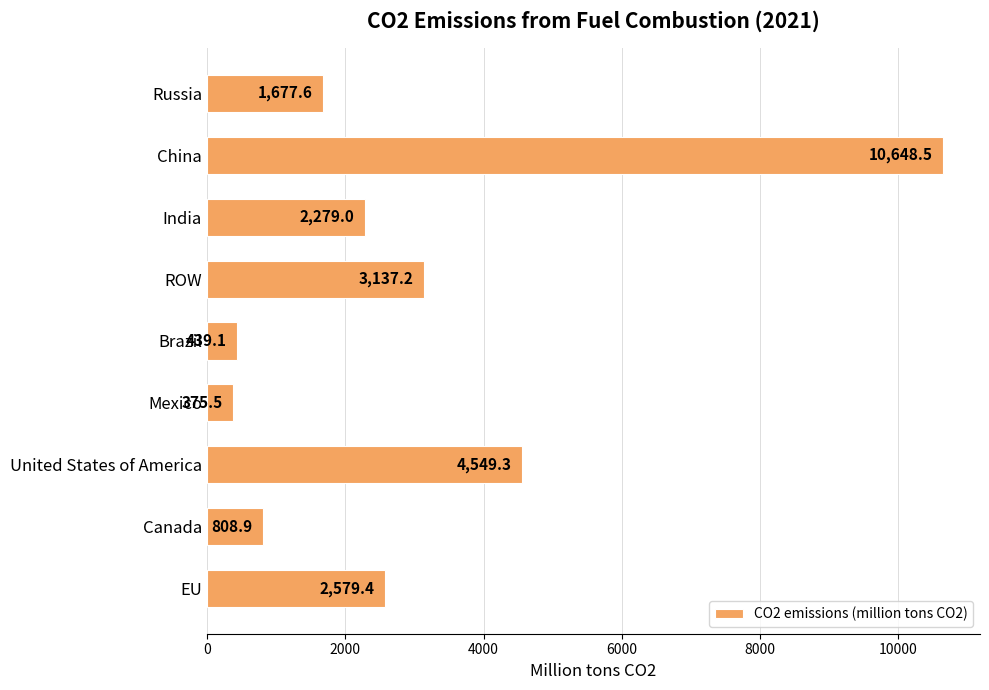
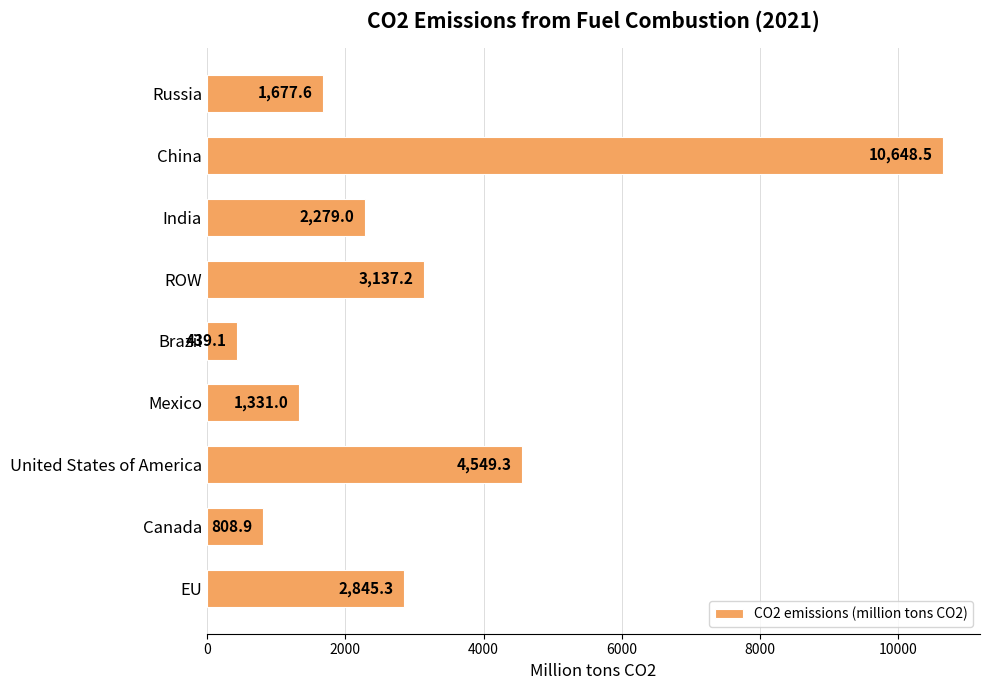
  {
    "Russia": "1,677.6",
    "China": "10,648.5",
    "India": "2,279.0",
    "ROW": "3,137.2",
    "Brazil": "439.1",
-   "Mexico": "375.5",
+   "Mexico": "1,331.0",
    "United States of America": "4,549.3",
    "Canada": "808.9",
-   "EU": "2,579.4"
+   "EU": "2,845.3"
  }
